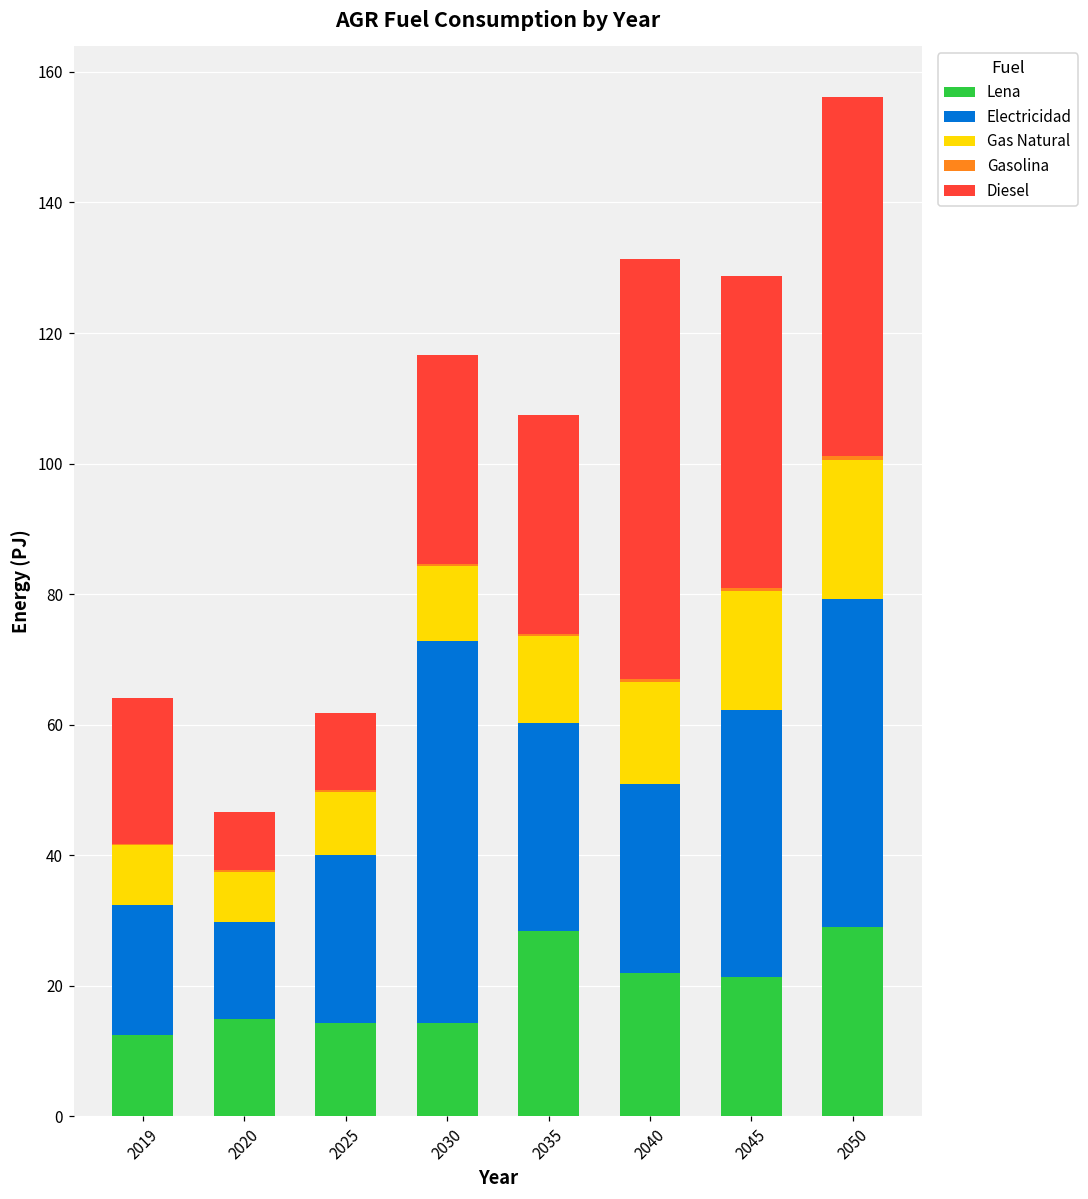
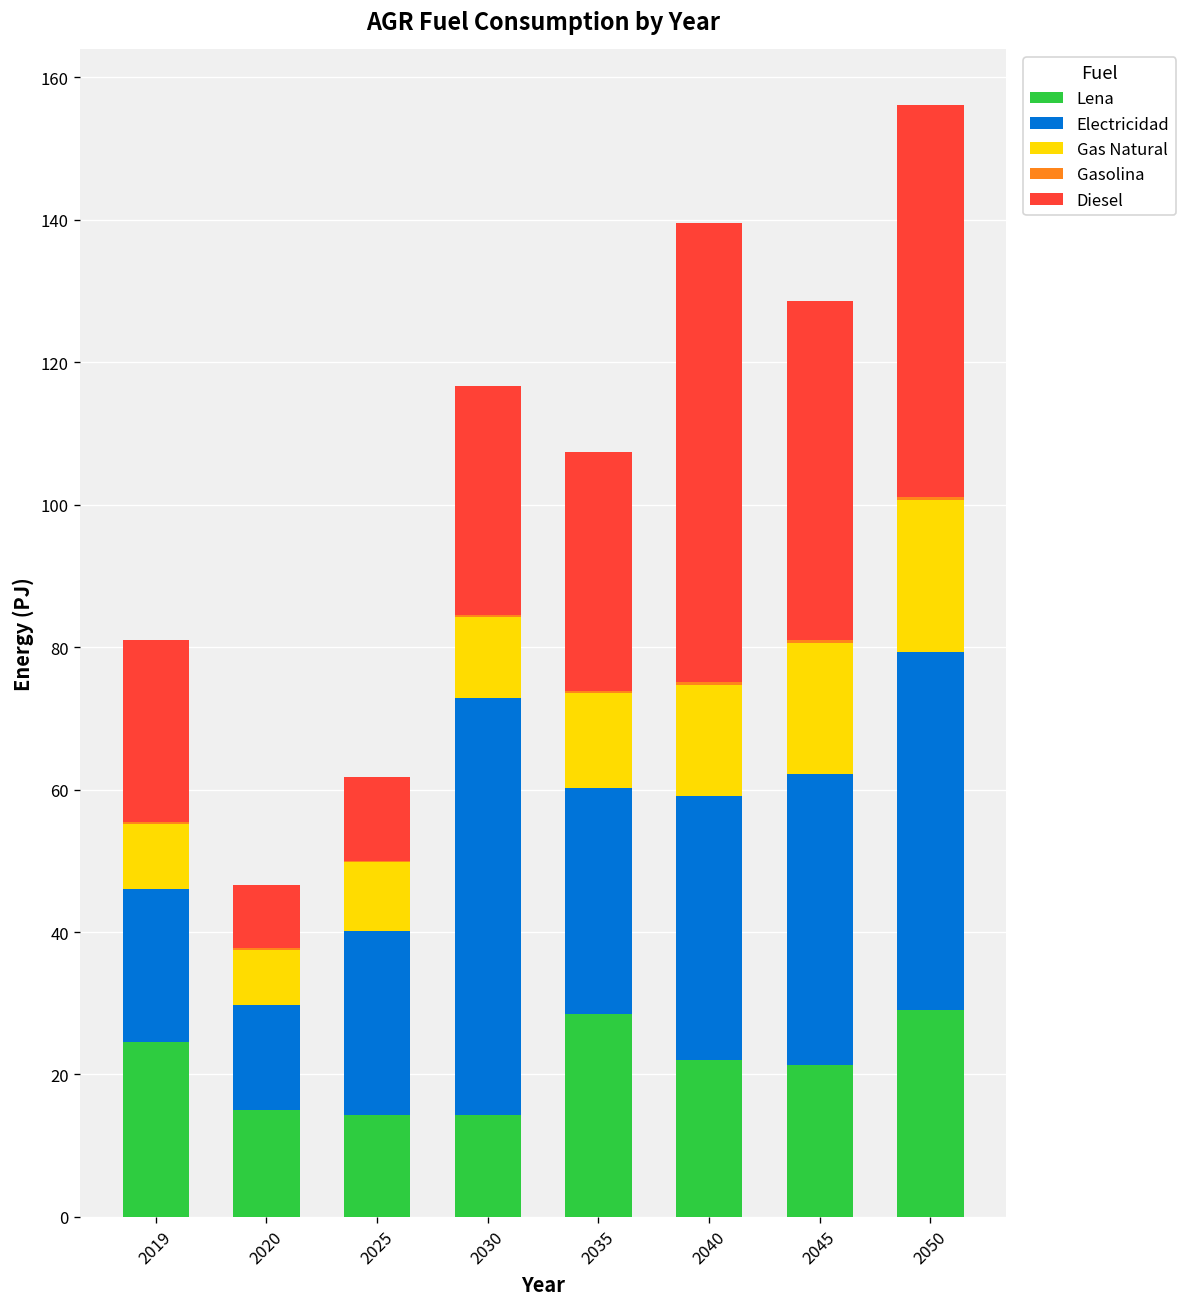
  {
    "Lena": {
-     "2019": 12,
+     "2019": 25,
      "2020": 15,
      "2025": 14,
      "2030": 14,
      "2035": 28,
      "2040": 22,
      "2045": 21,
      "2050": 29
    },
    "Electricidad": {
-     "2019": 20,
+     "2019": 22,
      "2020": 15,
      "2025": 26,
      "2030": 59,
      "2035": 32,
-     "2040": 29,
+     "2040": 37,
      "2045": 41,
      "2050": 50
    },
    "Gas Natural": {
      "2019": 9,
      "2020": 8,
      "2025": 10,
      "2030": 11,
      "2035": 13,
      "2040": 16,
      "2045": 18,
      "2050": 21
    },
    "Gasolina": {
      "2045": 0,
      "2050": 0
    },
    "Diesel": {
-     "2019": 22,
+     "2019": 26,
      "2020": 9,
      "2025": 12,
      "2030": 32,
      "2035": 34,
      "2040": 64,
      "2045": 48,
      "2050": 55
    }
  }
